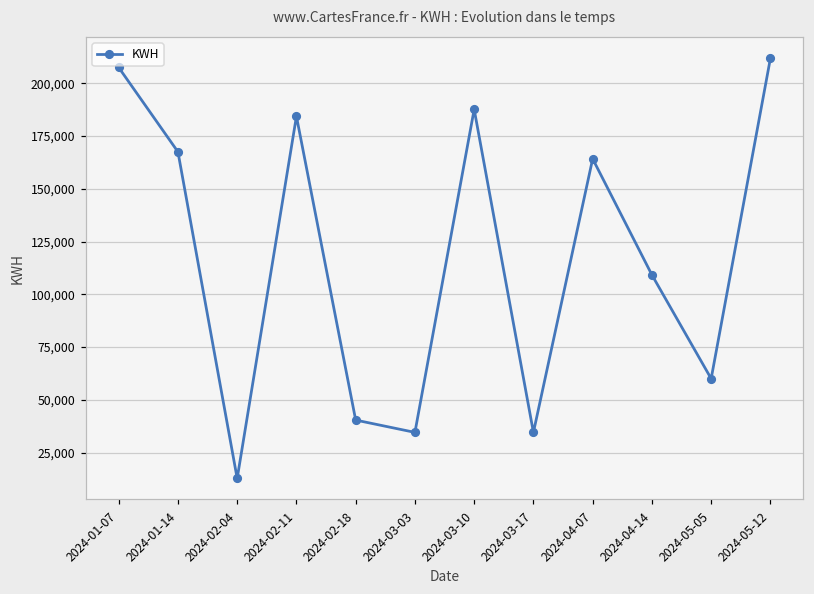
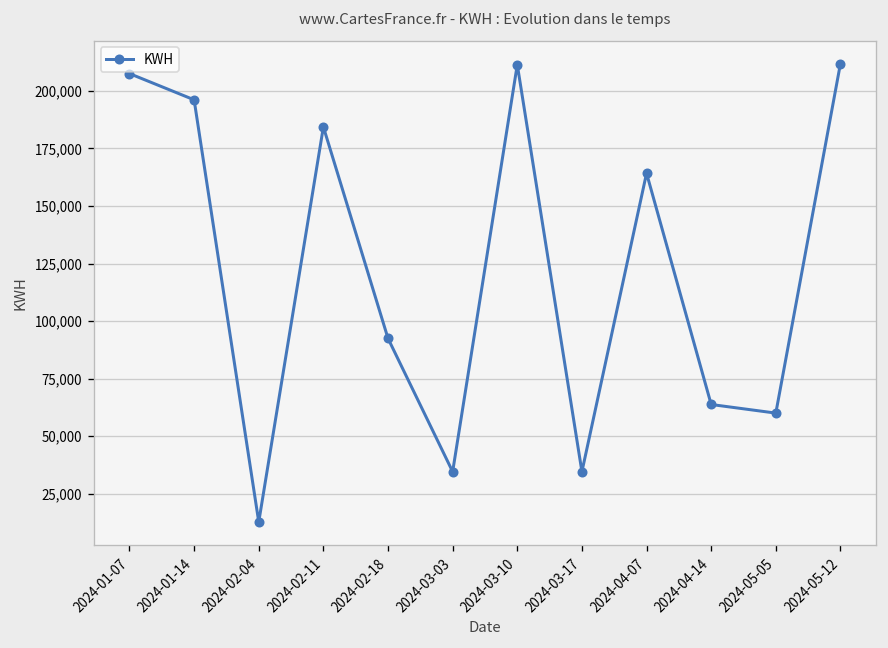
  {
    "2024-01-07": "207,000",
-   "2024-01-14": "167,000",
+   "2024-01-14": "196,000",
    "2024-02-04": "13,000",
    "2024-02-11": "184,000",
-   "2024-02-18": "40,000",
+   "2024-02-18": "92,000",
    "2024-03-03": "35,000",
-   "2024-03-10": "188,000",
+   "2024-03-10": "211,000",
    "2024-03-17": "35,000",
    "2024-04-07": "164,000",
-   "2024-04-14": "109,000",
+   "2024-04-14": "64,000",
    "2024-05-05": "60,000",
    "2024-05-12": "212,000"
  }
